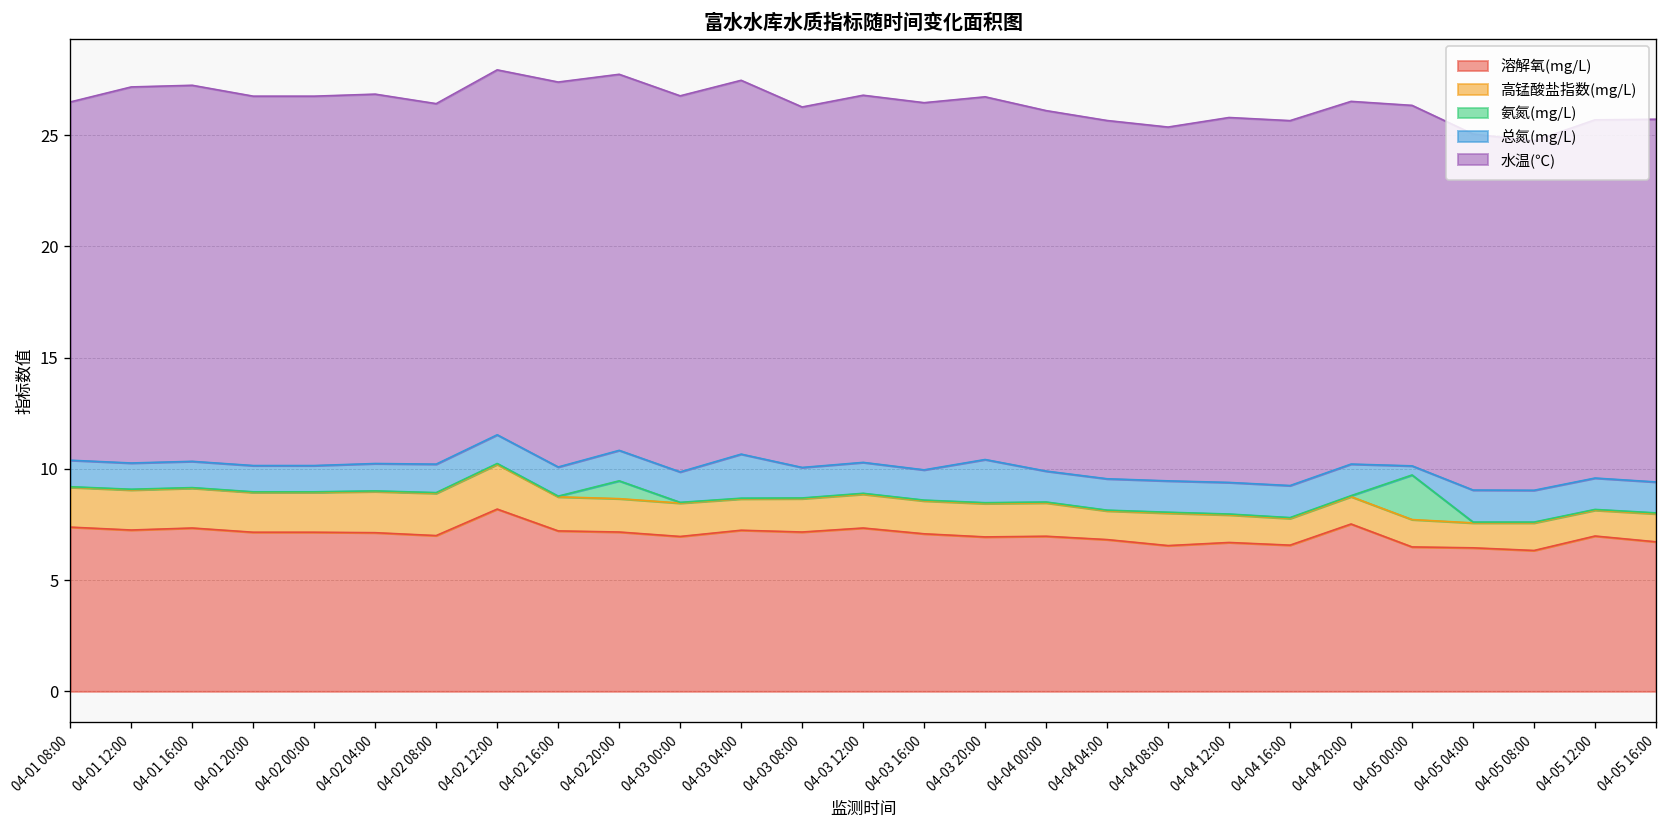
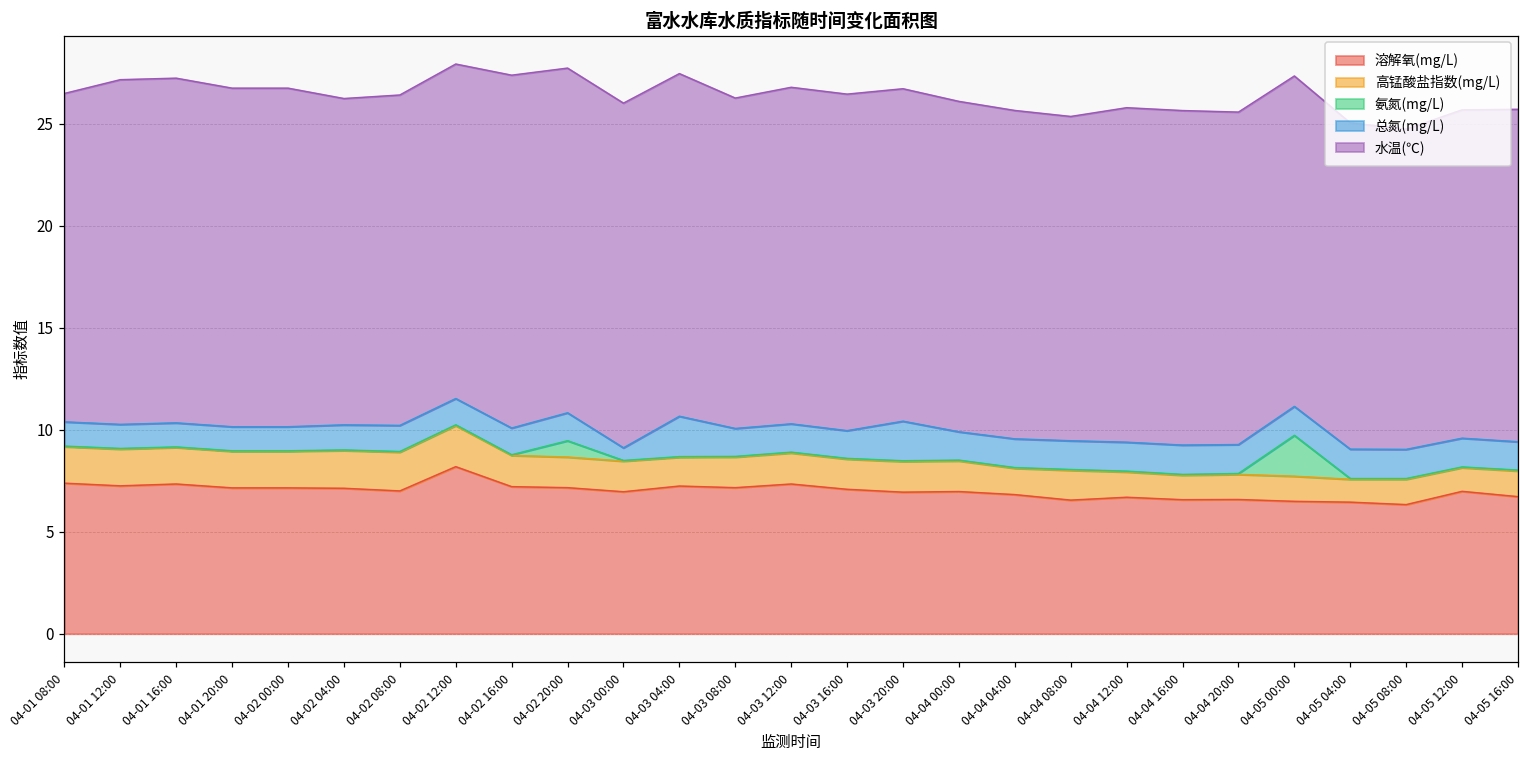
  {
    "溶解氧(mg/L)": {
      "04-01 08:00": 7.4,
      "04-01 12:00": 7.3,
      "04-01 16:00": 7.3,
      "04-01 20:00": 7.2,
      "04-02 00:00": 7.2,
      "04-02 04:00": 7.1,
      "04-02 08:00": 7.0,
      "04-02 12:00": 8.2,
      "04-02 16:00": 7.2,
      "04-02 20:00": 7.2,
      "04-03 00:00": 7.0,
      "04-03 04:00": 7.2,
      "04-03 08:00": 7.2,
      "04-03 12:00": 7.3,
      "04-03 16:00": 7.1,
      "04-03 20:00": 6.9,
      "04-04 00:00": 7.0,
      "04-04 04:00": 6.8,
      "04-04 08:00": 6.6,
      "04-04 12:00": 6.7,
      "04-04 16:00": 6.6,
-     "04-04 20:00": 7.5,
+     "04-04 20:00": 6.6,
      "04-05 00:00": 6.5,
      "04-05 04:00": 6.5,
      "04-05 08:00": 6.3,
      "04-05 12:00": 7.0,
      "04-05 16:00": 6.7
    },
    "高锰酸盐指数(mg/L)": {
      "04-02 20:00": 1.5,
      "04-05 00:00": 1.2
    },
    "氨氮(mg/L)": {
      "04-02 20:00": 0.8,
      "04-05 00:00": 2.0
    },
    "总氮(mg/L)": {
      "04-01 08:00": 1.2,
      "04-01 12:00": 1.2,
      "04-01 16:00": 1.2,
      "04-01 20:00": 1.2,
      "04-02 00:00": 1.2,
      "04-02 04:00": 1.2,
      "04-02 08:00": 1.3,
      "04-02 12:00": 1.3,
      "04-02 16:00": 1.3,
      "04-02 20:00": 1.4,
-     "04-03 00:00": 1.4,
+     "04-03 00:00": 0.6,
      "04-03 04:00": 2.0,
      "04-03 08:00": 1.4,
      "04-03 12:00": 1.4,
      "04-03 16:00": 1.4,
      "04-03 20:00": 1.9,
      "04-04 00:00": 1.4,
      "04-04 04:00": 1.4,
      "04-04 08:00": 1.4,
      "04-04 12:00": 1.4,
      "04-04 16:00": 1.4,
      "04-04 20:00": 1.4,
-     "04-05 00:00": 0.4,
+     "04-05 00:00": 1.4,
      "04-05 04:00": 1.4,
      "04-05 08:00": 1.4,
      "04-05 12:00": 1.4,
      "04-05 16:00": 1.4
    },
    "水温(℃)": {
      "04-01 08:00": 16.1,
      "04-01 12:00": 16.9,
      "04-01 16:00": 16.9,
      "04-01 20:00": 16.6,
      "04-02 00:00": 16.6,
-     "04-02 04:00": 16.6,
+     "04-02 04:00": 16.0,
      "04-02 08:00": 16.2,
      "04-02 12:00": 16.4,
      "04-02 16:00": 17.3,
      "04-02 20:00": 16.9,
      "04-03 00:00": 16.9,
      "04-03 04:00": 16.8,
      "04-03 08:00": 16.2,
      "04-03 12:00": 16.5,
      "04-03 16:00": 16.5,
      "04-03 20:00": 16.3,
      "04-04 00:00": 16.2,
      "04-04 04:00": 16.1,
      "04-04 08:00": 15.9,
      "04-04 12:00": 16.4,
      "04-04 16:00": 16.4,
      "04-04 20:00": 16.3,
      "04-05 00:00": 16.2,
      "04-05 16:00": 16.3
    }
  }
